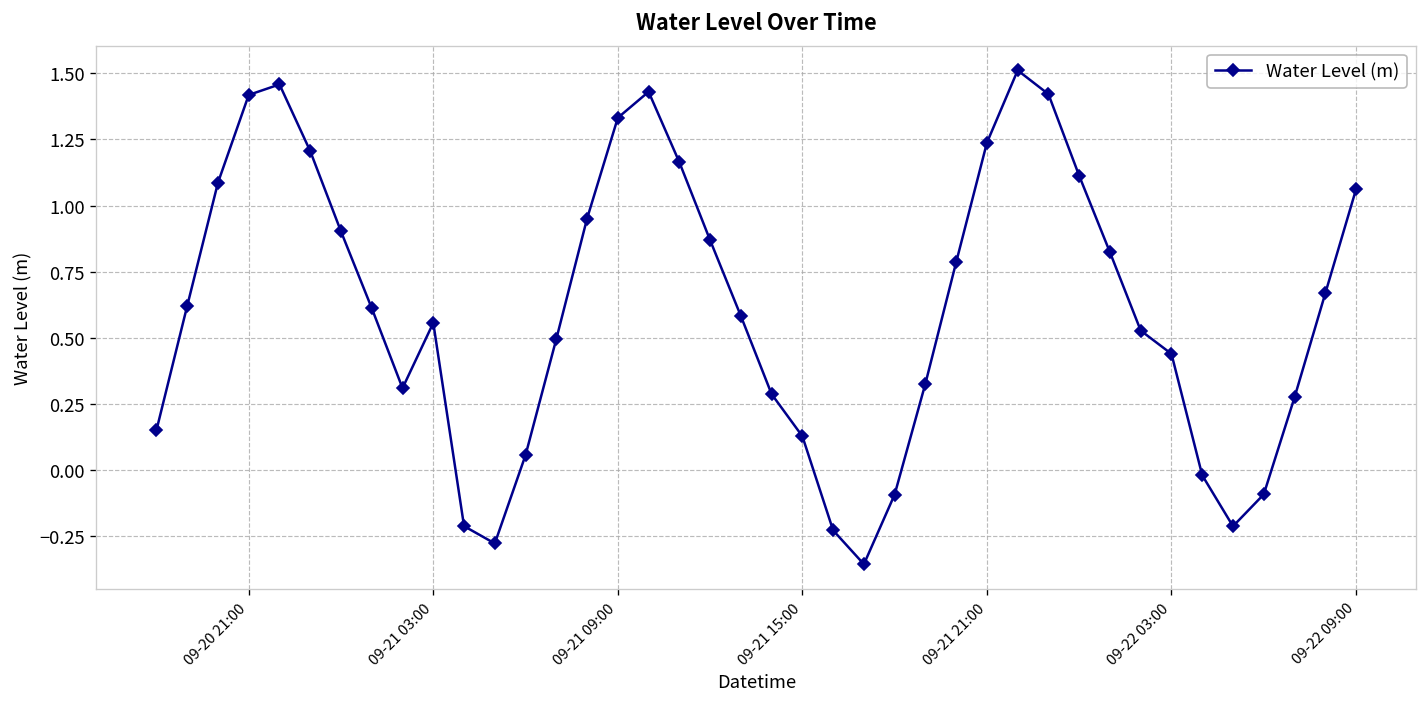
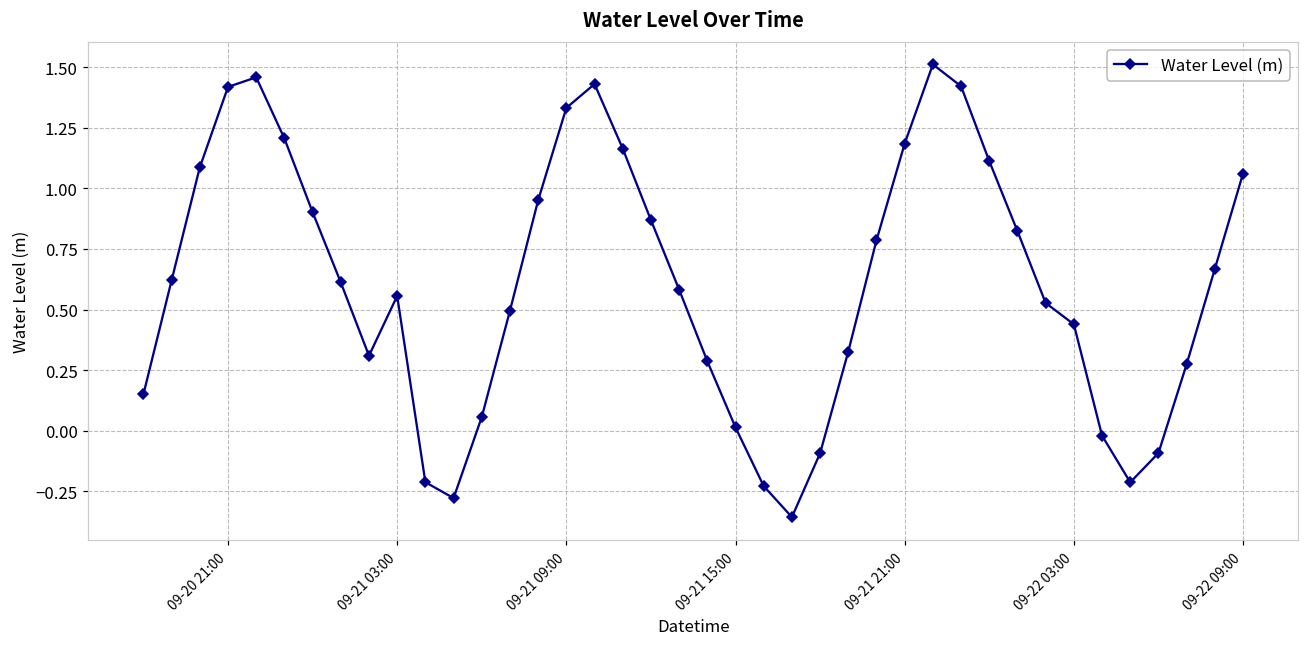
  {
    "09-20 21:00": 1.42,
    "09-21 03:00": 0.56,
    "09-21 09:00": 1.33,
-   "09-21 15:00": 0.13,
-   "09-21 21:00": 1.24,
+   "09-21 15:00": 0.01,
+   "09-21 21:00": 1.18,
    "09-22 03:00": 0.44,
    "09-22 09:00": 1.06
  }
